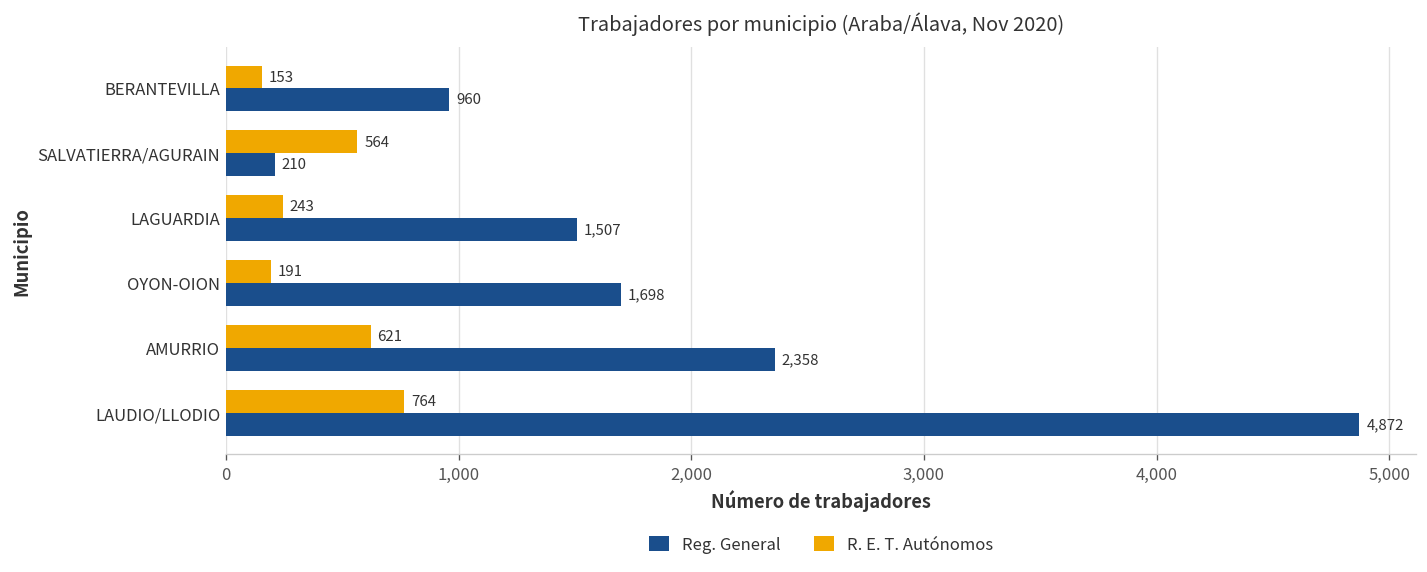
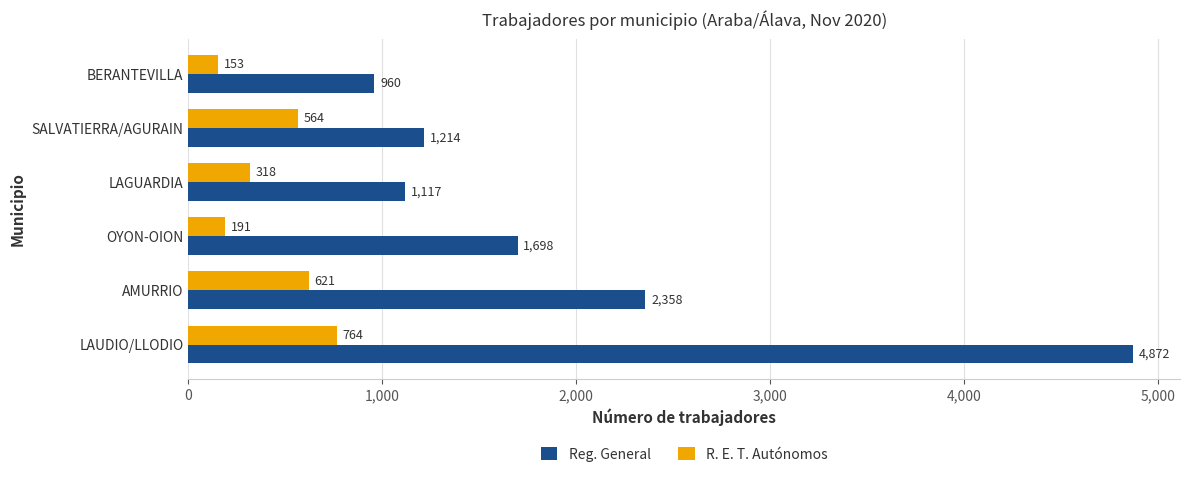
  {
    "Reg. General": {
      "BERANTEVILLA": "960",
-     "SALVATIERRA/AGURAIN": "210",
-     "LAGUARDIA": "1,507",
+     "SALVATIERRA/AGURAIN": "1,214",
+     "LAGUARDIA": "1,117",
      "OYON-OION": "1,698",
      "AMURRIO": "2,358",
      "LAUDIO/LLODIO": "4,872"
    },
    "R. E. T. Autónomos": {
      "BERANTEVILLA": "153",
      "SALVATIERRA/AGURAIN": "564",
-     "LAGUARDIA": "243",
+     "LAGUARDIA": "318",
      "OYON-OION": "191",
      "AMURRIO": "621",
      "LAUDIO/LLODIO": "764"
    }
  }
